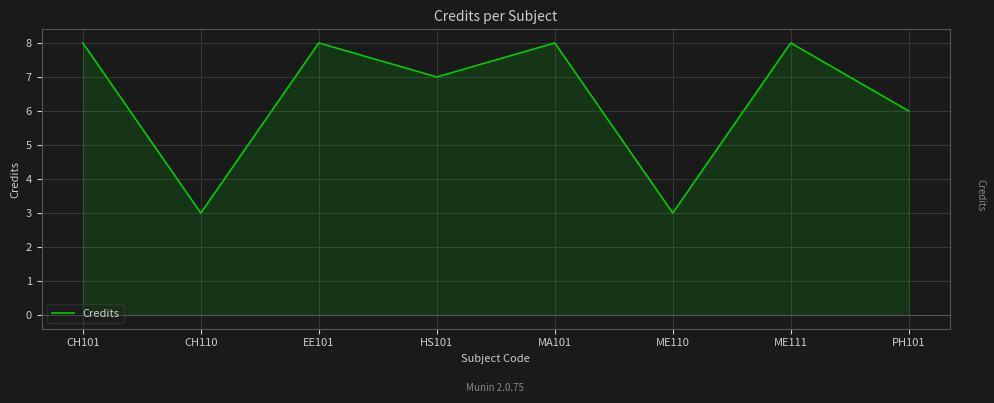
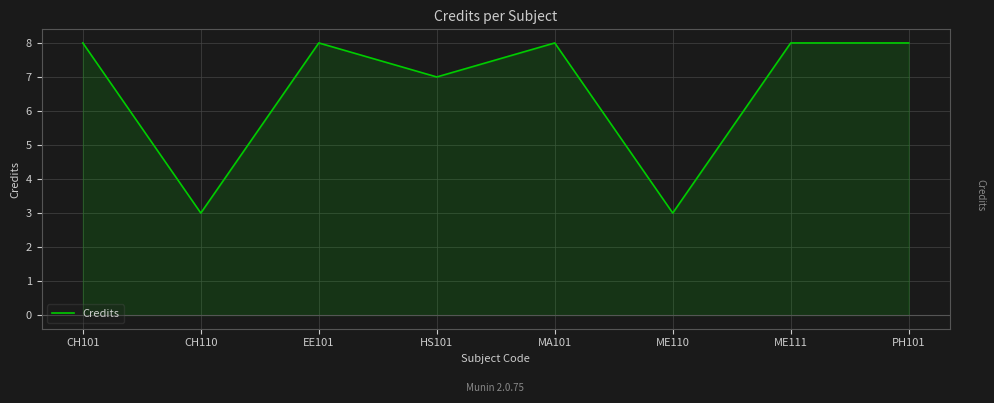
  {
    "CH101": 8,
    "CH110": 3,
    "EE101": 8,
    "HS101": 7,
    "MA101": 8,
    "ME110": 3,
    "ME111": 8,
-   "PH101": 6
+   "PH101": 8
  }
